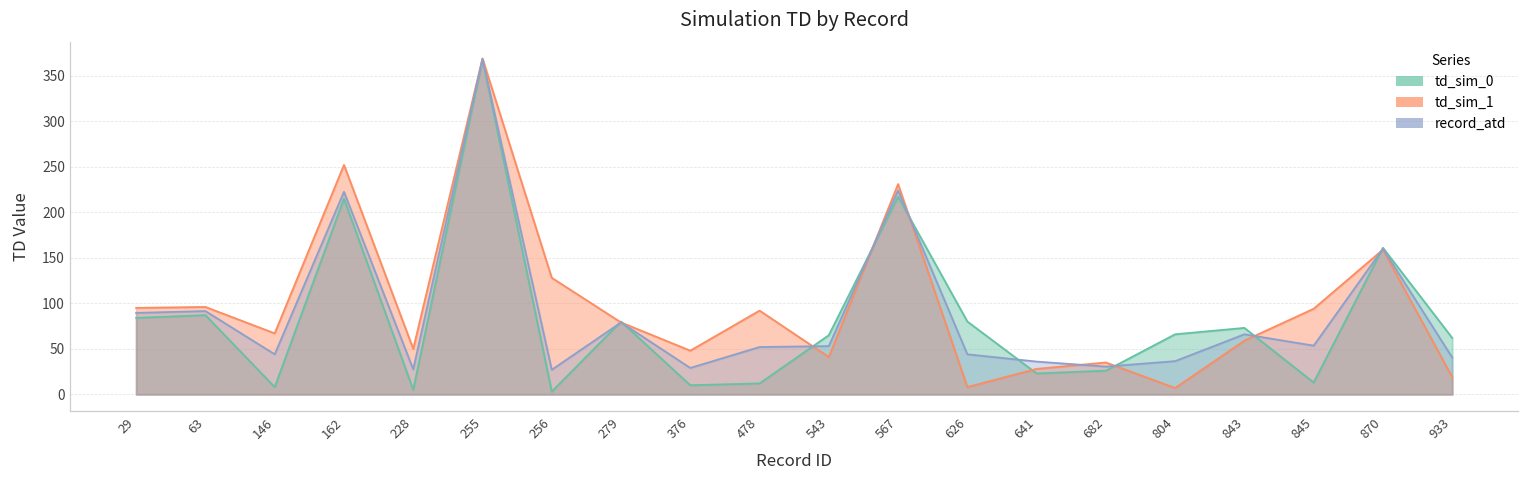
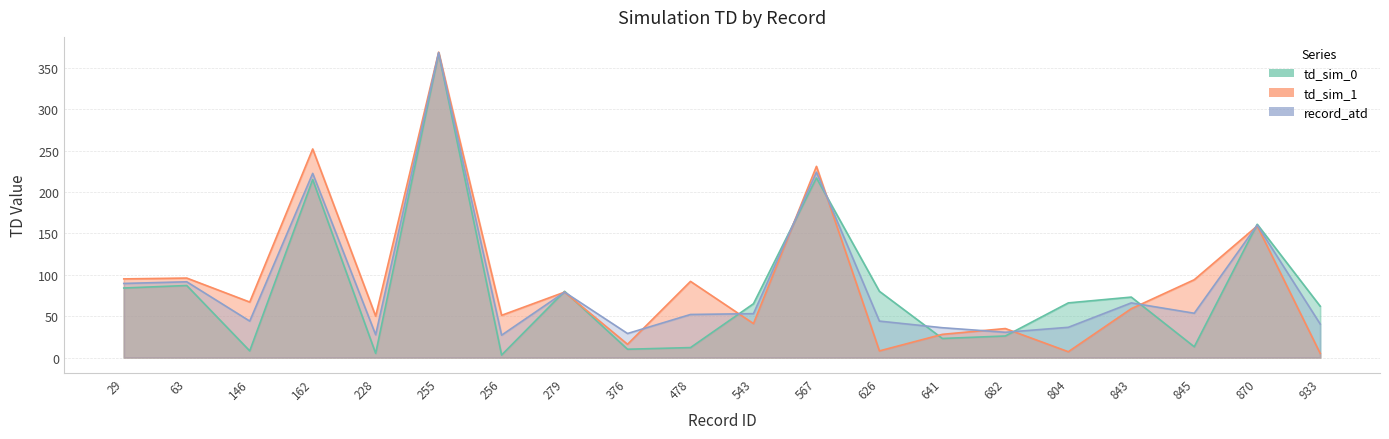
  {
    "td_sim_1": {
      "29": 100,
      "63": 100,
      "146": 70,
      "162": 250,
      "228": 50,
-     "256": 130,
-     "376": 50,
+     "256": 50,
+     "376": 20,
      "478": 90,
      "543": 40,
      "567": 230,
      "626": 10,
      "641": 30,
      "682": 40,
      "804": 10,
      "843": 60,
      "845": 90,
-     "933": 20
+     "933": 10
    }
  }
